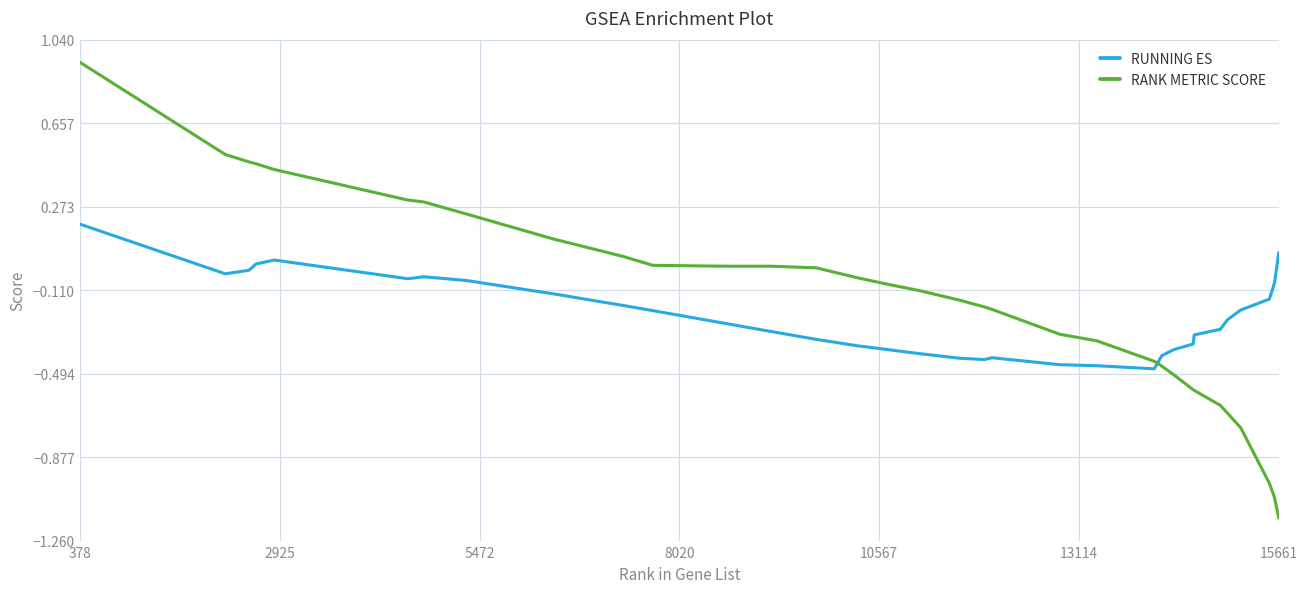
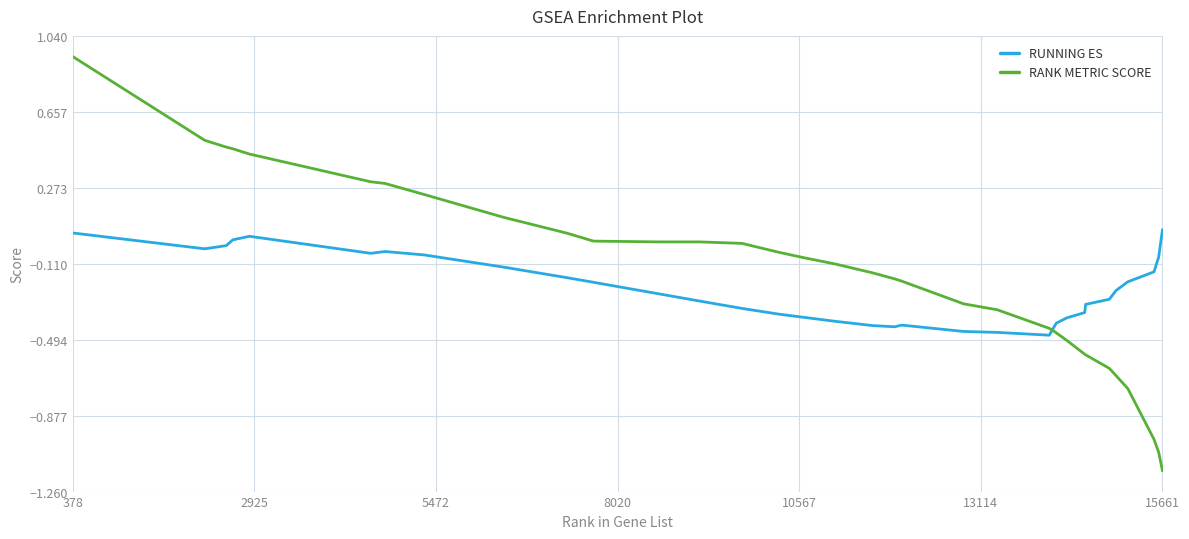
  {
    "RUNNING ES": {
-     "378": 0.19,
+     "378": 0.05,
      "15661": 0.06
    },
    "RANK METRIC SCORE": {
      "378": 0.94,
      "15661": -1.16
    }
  }
